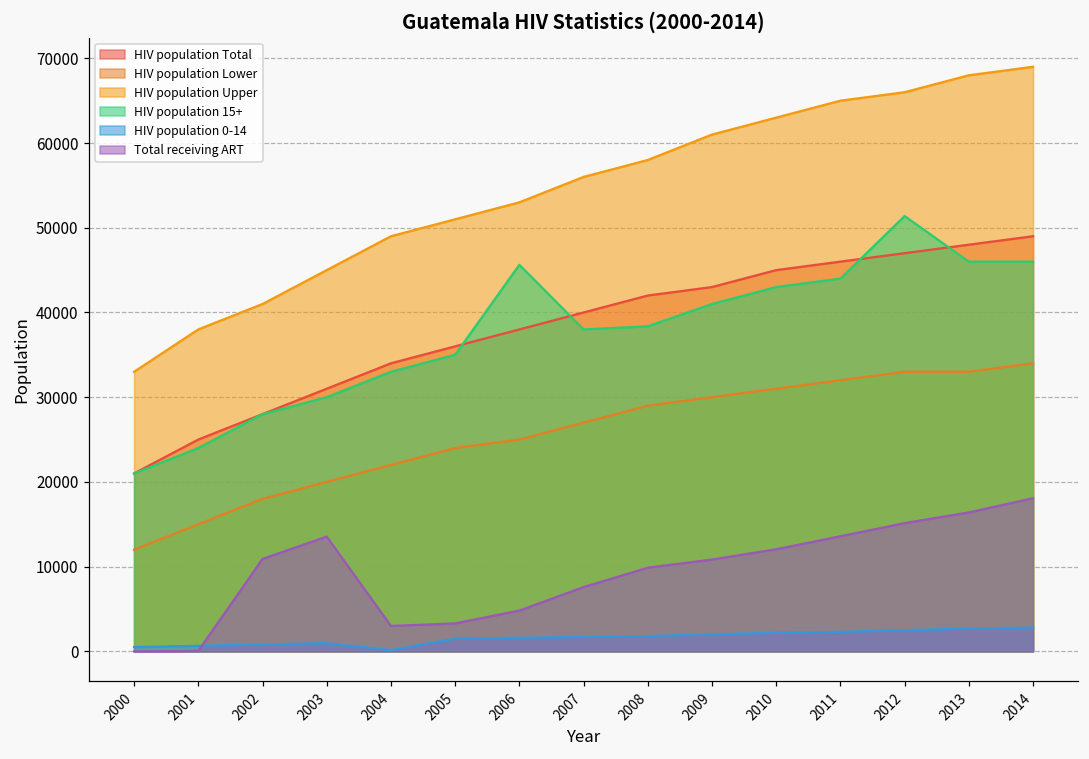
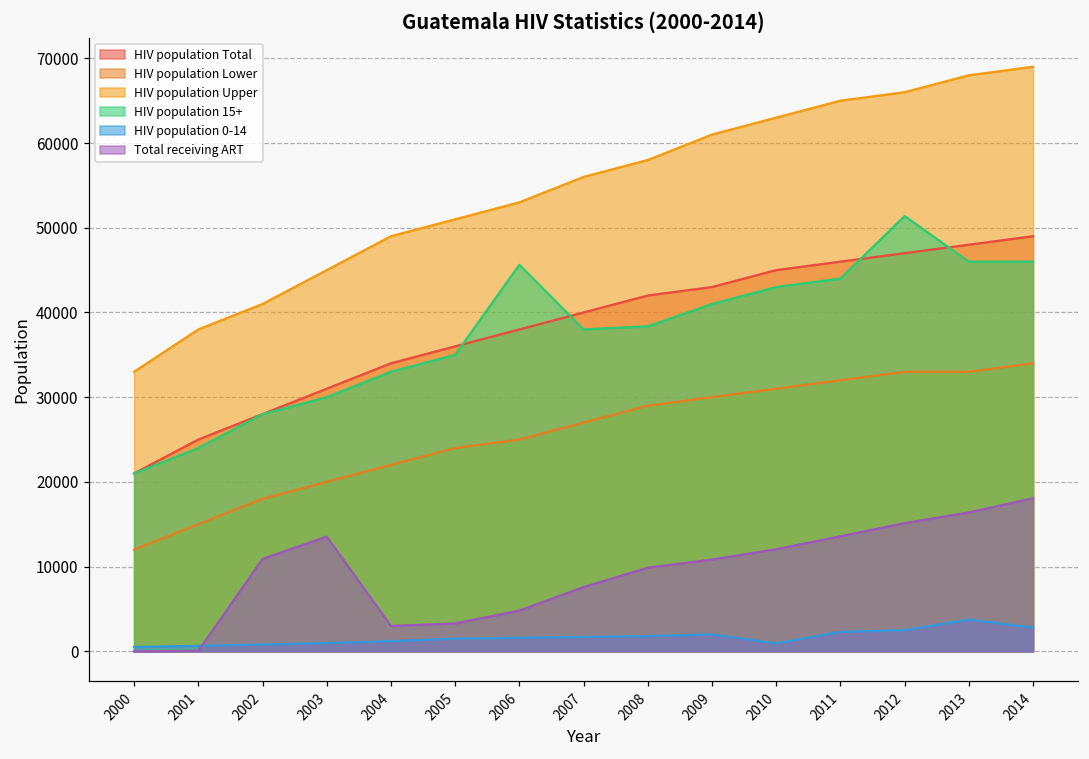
  {
    "HIV population 15+": {
      "2001": 24000,
      "2003": 30000,
      "2004": 33000,
      "2005": 35000,
      "2006": 46000,
      "2007": 38000,
      "2008": 38000,
      "2009": 41000,
      "2010": 43000,
      "2011": 44000,
      "2012": 51000,
      "2013": 46000,
      "2014": 46000
    },
    "HIV population 0-14": {
      "2000": 1000,
      "2001": 1000,
      "2002": 1000,
      "2003": 1000,
-     "2004": 0,
+     "2004": 1000,
      "2005": 2000,
      "2006": 2000,
      "2007": 2000,
      "2008": 2000,
      "2009": 2000,
-     "2010": 2000,
+     "2010": 1000,
      "2011": 2000,
      "2012": 3000,
-     "2013": 3000,
+     "2013": 4000,
      "2014": 3000
    },
    "Total receiving ART": {
      "2000": 0,
      "2001": 0,
      "2002": 11000,
      "2003": 14000,
      "2004": 3000,
      "2005": 3000,
      "2006": 5000,
      "2007": 8000,
      "2008": 10000,
      "2009": 11000,
      "2010": 12000,
      "2011": 14000,
      "2012": 15000,
      "2013": 16000,
      "2014": 18000
    }
  }
